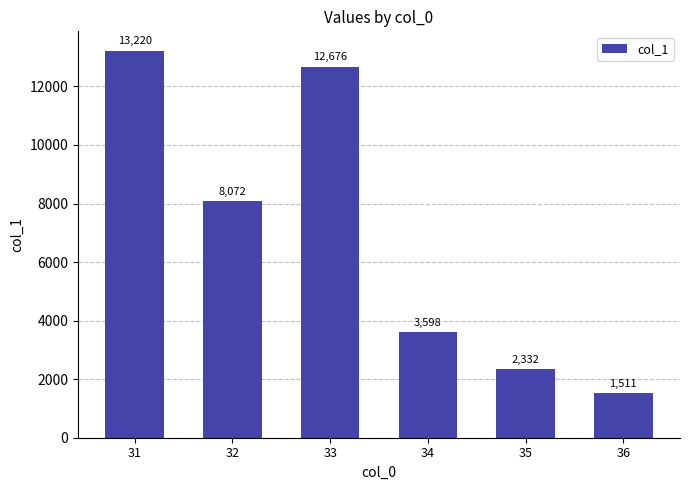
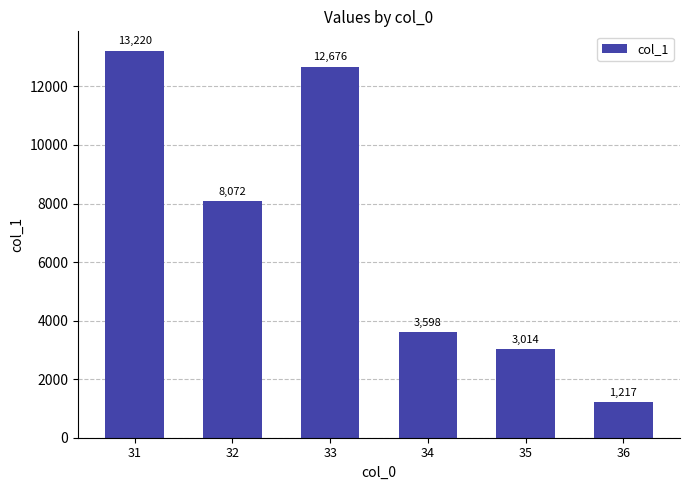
  {
    "31": "13,220",
    "32": "8,072",
    "33": "12,676",
    "34": "3,598",
-   "35": "2,332",
-   "36": "1,511"
+   "35": "3,014",
+   "36": "1,217"
  }
